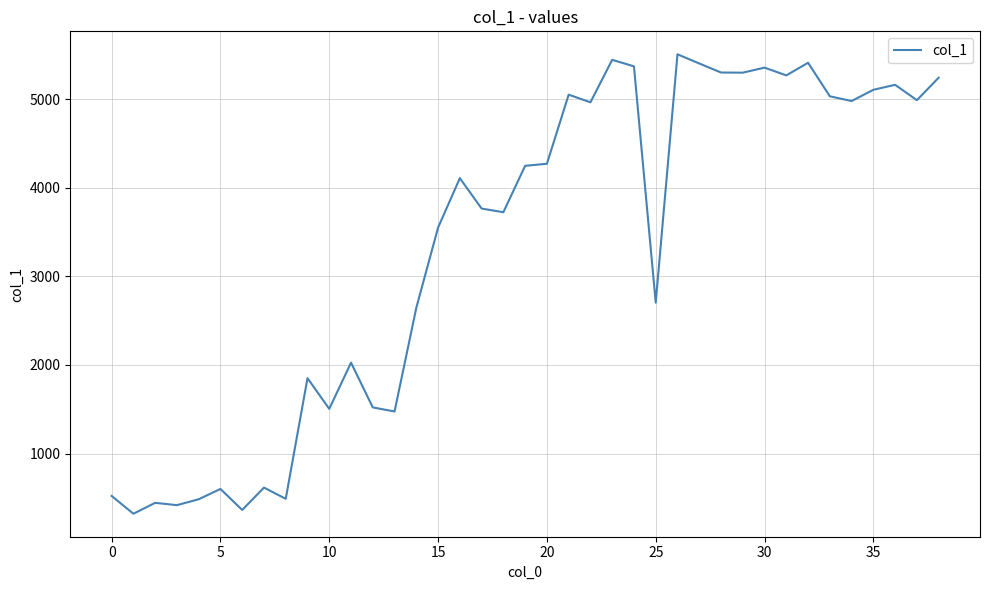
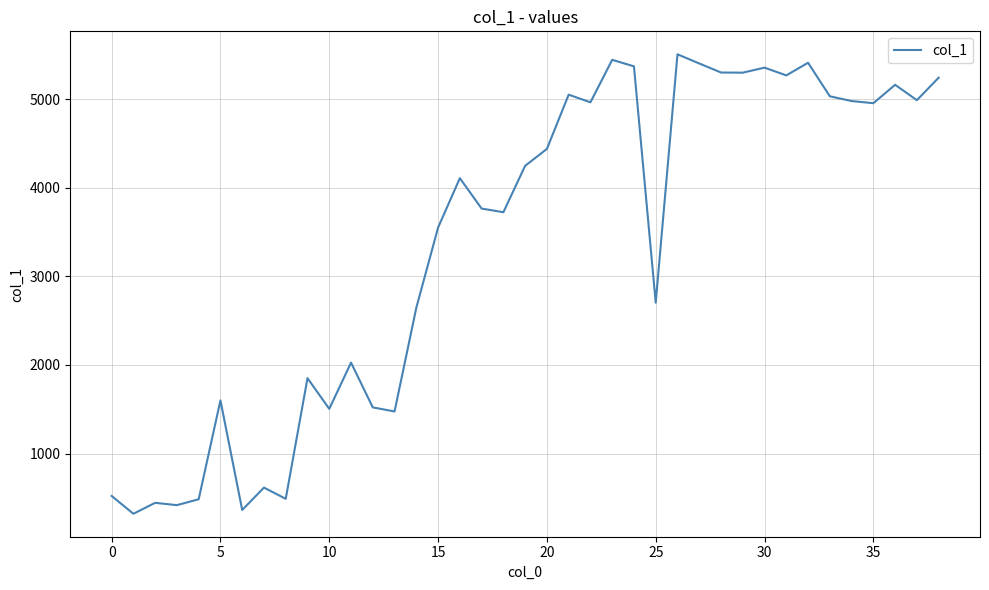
  {
    "0": 500,
-   "5": 600,
+   "5": 1600,
    "10": 1500,
    "15": 3500,
-   "20": 4300,
+   "20": 4400,
    "25": 2700,
    "30": 5400,
-   "35": 5100
+   "35": 5000
  }
